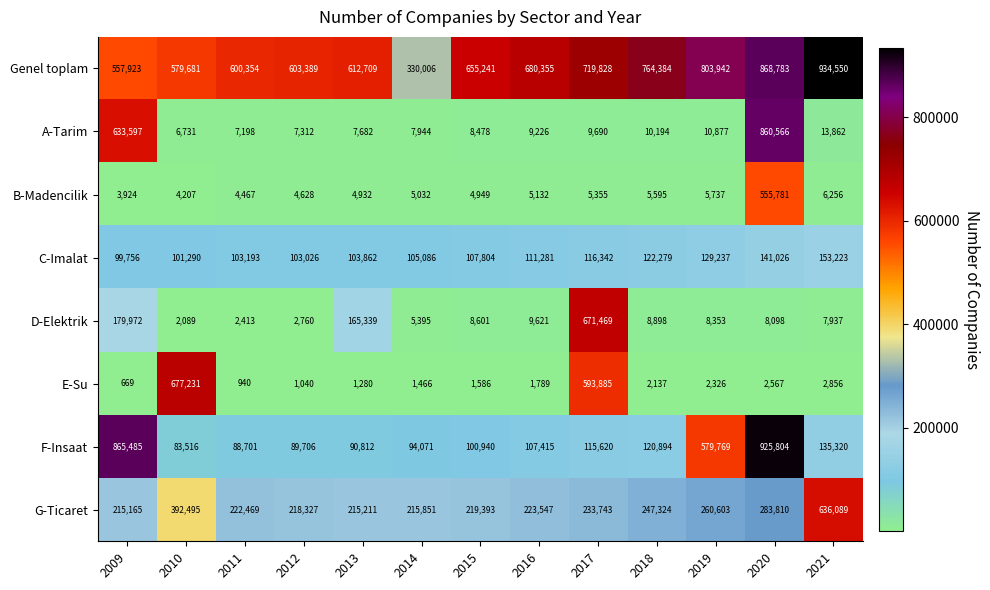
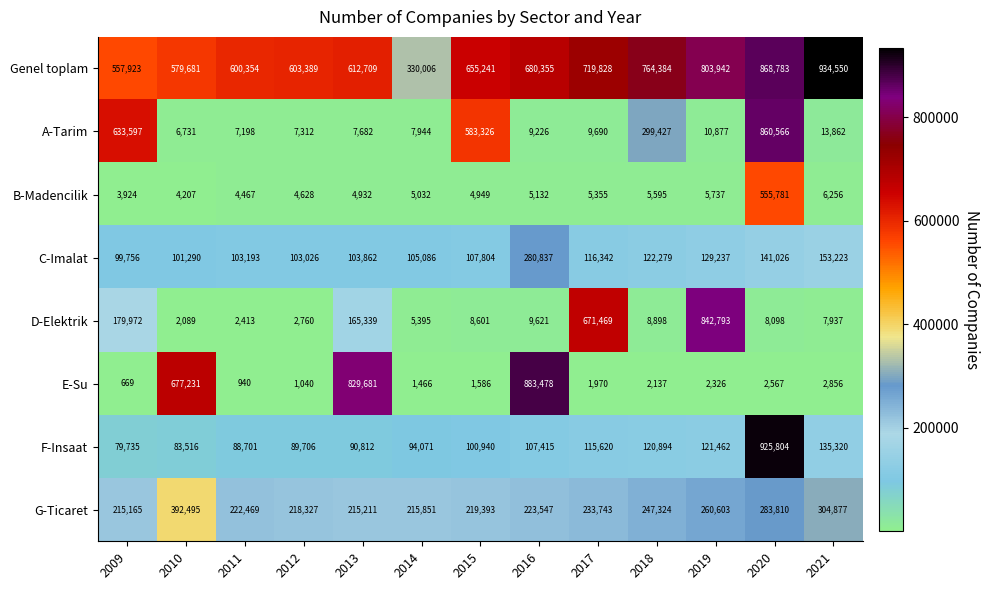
  {
    "Genel toplam": {
      "2009": "557,923",
      "2010": "579,681",
      "2011": "600,354",
      "2012": "603,389",
      "2013": "612,709",
      "2014": "330,006",
      "2015": "655,241",
      "2016": "680,355",
      "2017": "719,828",
      "2018": "764,384",
      "2019": "803,942",
      "2020": "868,783",
      "2021": "934,550"
    },
    "A-Tarim": {
      "2009": "633,597",
      "2010": "6,731",
      "2011": "7,198",
      "2012": "7,312",
      "2013": "7,682",
      "2014": "7,944",
-     "2015": "8,478",
+     "2015": "583,326",
      "2016": "9,226",
      "2017": "9,690",
-     "2018": "10,194",
+     "2018": "299,427",
      "2019": "10,877",
      "2020": "860,566",
      "2021": "13,862"
    },
    "B-Madencilik": {
      "2009": "3,924",
      "2010": "4,207",
      "2011": "4,467",
      "2012": "4,628",
      "2013": "4,932",
      "2014": "5,032",
      "2015": "4,949",
      "2016": "5,132",
      "2017": "5,355",
      "2018": "5,595",
      "2019": "5,737",
      "2020": "555,781",
      "2021": "6,256"
    },
    "C-Imalat": {
      "2009": "99,756",
      "2010": "101,290",
      "2011": "103,193",
      "2012": "103,026",
      "2013": "103,862",
      "2014": "105,086",
      "2015": "107,804",
-     "2016": "111,281",
+     "2016": "280,837",
      "2017": "116,342",
      "2018": "122,279",
      "2019": "129,237",
      "2020": "141,026",
      "2021": "153,223"
    },
    "D-Elektrik": {
      "2009": "179,972",
      "2010": "2,089",
      "2011": "2,413",
      "2012": "2,760",
      "2013": "165,339",
      "2014": "5,395",
      "2015": "8,601",
      "2016": "9,621",
      "2017": "671,469",
      "2018": "8,898",
-     "2019": "8,353",
+     "2019": "842,793",
      "2020": "8,098",
      "2021": "7,937"
    },
    "E-Su": {
      "2009": "669",
      "2010": "677,231",
      "2011": "940",
      "2012": "1,040",
-     "2013": "1,280",
+     "2013": "829,681",
      "2014": "1,466",
      "2015": "1,586",
-     "2016": "1,789",
-     "2017": "593,885",
+     "2016": "883,478",
+     "2017": "1,970",
      "2018": "2,137",
      "2019": "2,326",
      "2020": "2,567",
      "2021": "2,856"
    },
    "F-Insaat": {
-     "2009": "865,485",
+     "2009": "79,735",
      "2010": "83,516",
      "2011": "88,701",
      "2012": "89,706",
      "2013": "90,812",
      "2014": "94,071",
      "2015": "100,940",
      "2016": "107,415",
      "2017": "115,620",
      "2018": "120,894",
-     "2019": "579,769",
+     "2019": "121,462",
      "2020": "925,804",
      "2021": "135,320"
    },
    "G-Ticaret": {
      "2009": "215,165",
      "2010": "392,495",
      "2011": "222,469",
      "2012": "218,327",
      "2013": "215,211",
      "2014": "215,851",
      "2015": "219,393",
      "2016": "223,547",
      "2017": "233,743",
      "2018": "247,324",
      "2019": "260,603",
      "2020": "283,810",
-     "2021": "636,089"
+     "2021": "304,877"
    }
  }
